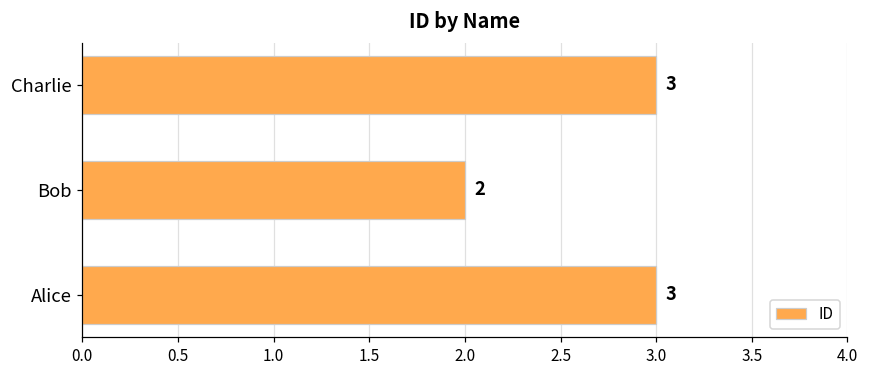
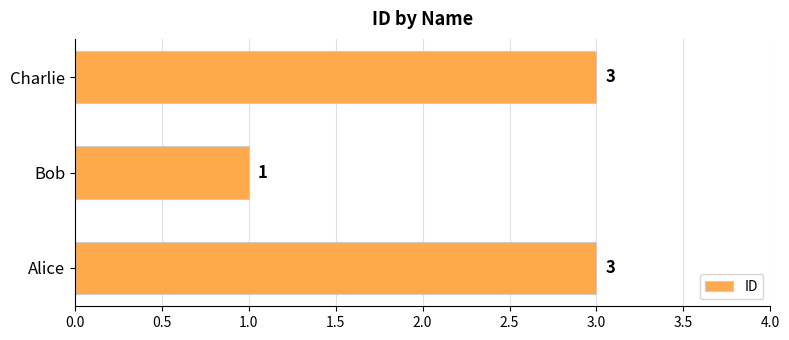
  {
    "Charlie": 3,
-   "Bob": 2,
+   "Bob": 1,
    "Alice": 3
  }
